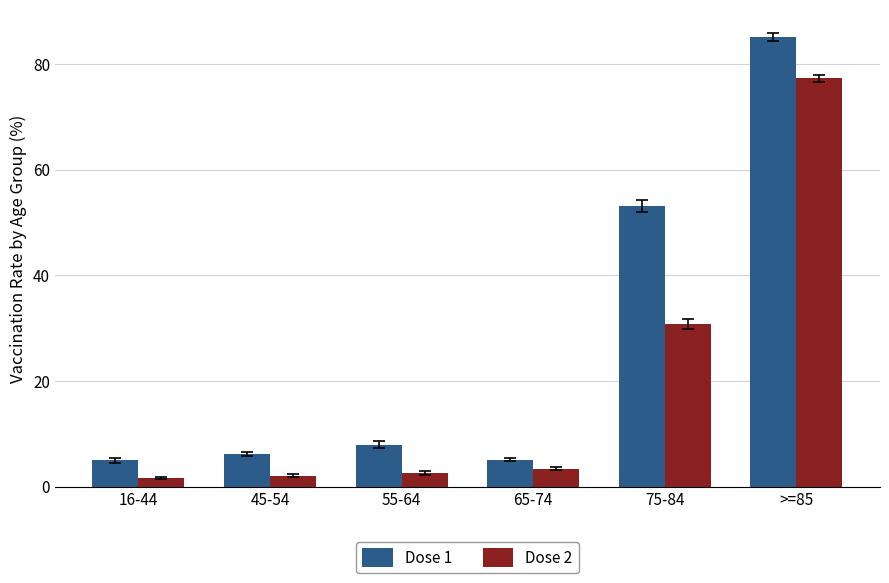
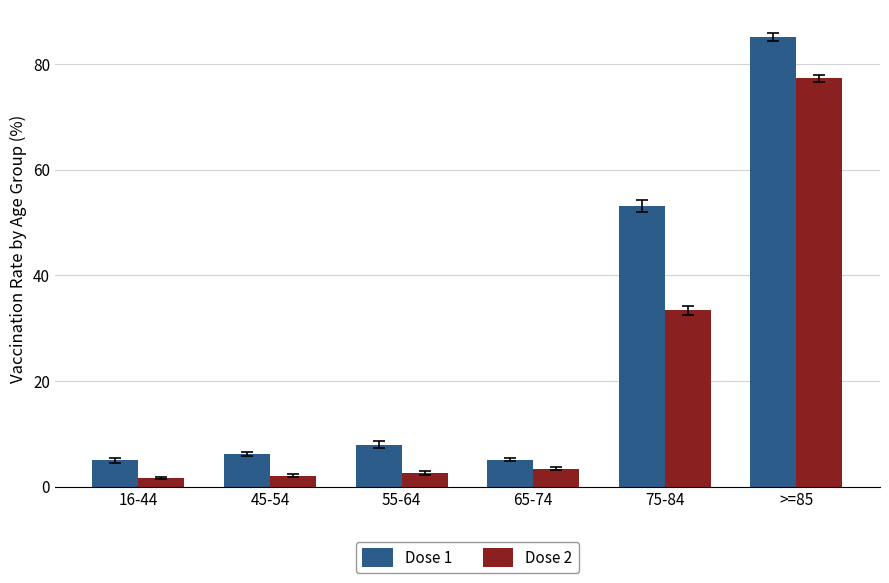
  {
    "Dose 2": {
      "16-44": 2,
      "45-54": 2,
      "55-64": 3,
      "65-74": 3,
-     "75-84": 31,
+     "75-84": 33,
      ">=85": 77
    }
  }
